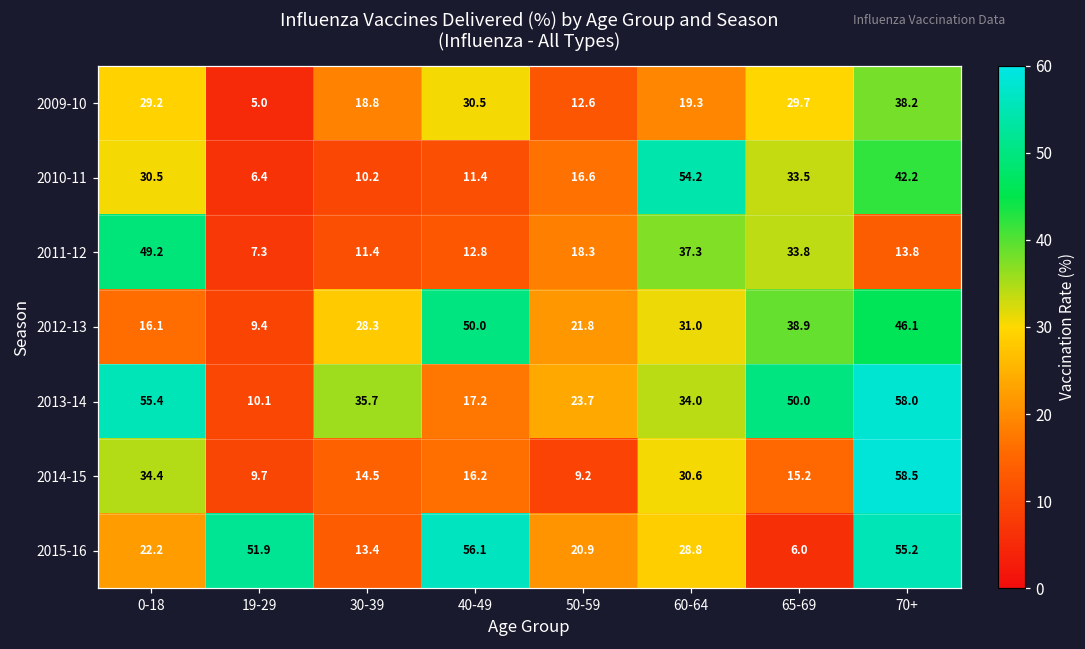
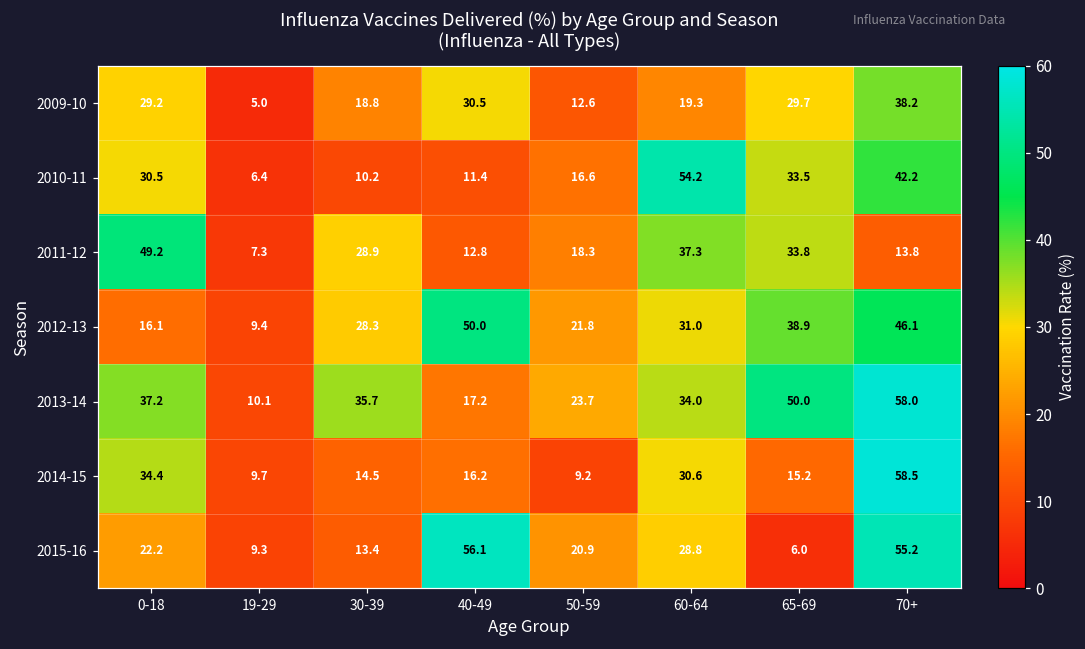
  {
    "2009-10": {
      "0-18": 29.2,
      "19-29": 5.0,
      "30-39": 18.8,
      "40-49": 30.5,
      "50-59": 12.6,
      "60-64": 19.3,
      "65-69": 29.7,
      "70+": 38.2
    },
    "2010-11": {
      "0-18": 30.5,
      "19-29": 6.4,
      "30-39": 10.2,
      "40-49": 11.4,
      "50-59": 16.6,
      "60-64": 54.2,
      "65-69": 33.5,
      "70+": 42.2
    },
    "2011-12": {
      "0-18": 49.2,
      "19-29": 7.3,
-     "30-39": 11.4,
+     "30-39": 28.9,
      "40-49": 12.8,
      "50-59": 18.3,
      "60-64": 37.3,
      "65-69": 33.8,
      "70+": 13.8
    },
    "2012-13": {
      "0-18": 16.1,
      "19-29": 9.4,
      "30-39": 28.3,
      "40-49": 50.0,
      "50-59": 21.8,
      "60-64": 31.0,
      "65-69": 38.9,
      "70+": 46.1
    },
    "2013-14": {
-     "0-18": 55.4,
+     "0-18": 37.2,
      "19-29": 10.1,
      "30-39": 35.7,
      "40-49": 17.2,
      "50-59": 23.7,
      "60-64": 34.0,
      "65-69": 50.0,
      "70+": 58.0
    },
    "2014-15": {
      "0-18": 34.4,
      "19-29": 9.7,
      "30-39": 14.5,
      "40-49": 16.2,
      "50-59": 9.2,
      "60-64": 30.6,
      "65-69": 15.2,
      "70+": 58.5
    },
    "2015-16": {
      "0-18": 22.2,
-     "19-29": 51.9,
+     "19-29": 9.3,
      "30-39": 13.4,
      "40-49": 56.1,
      "50-59": 20.9,
      "60-64": 28.8,
      "65-69": 6.0,
      "70+": 55.2
    }
  }
